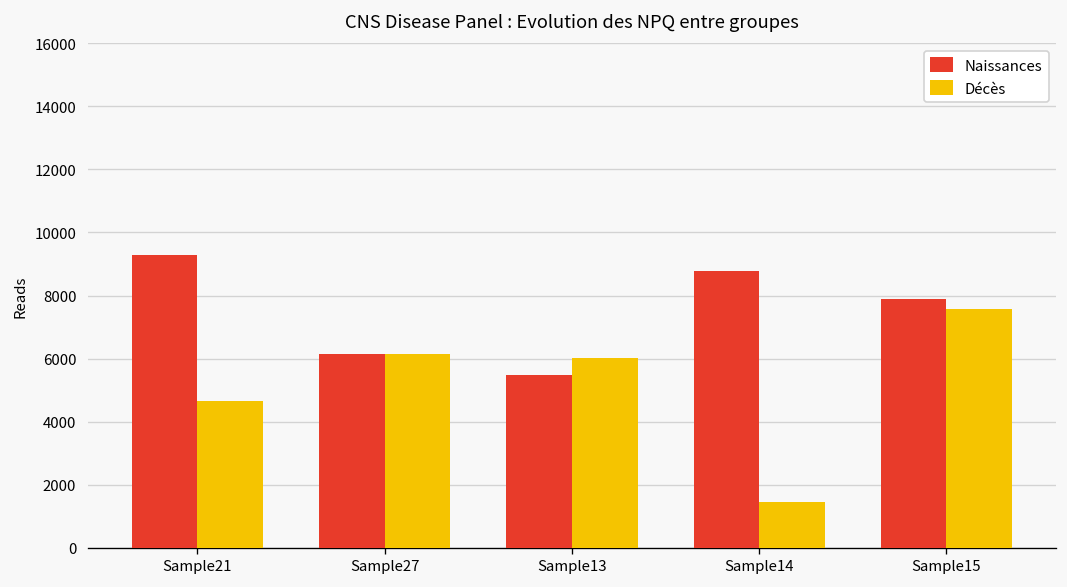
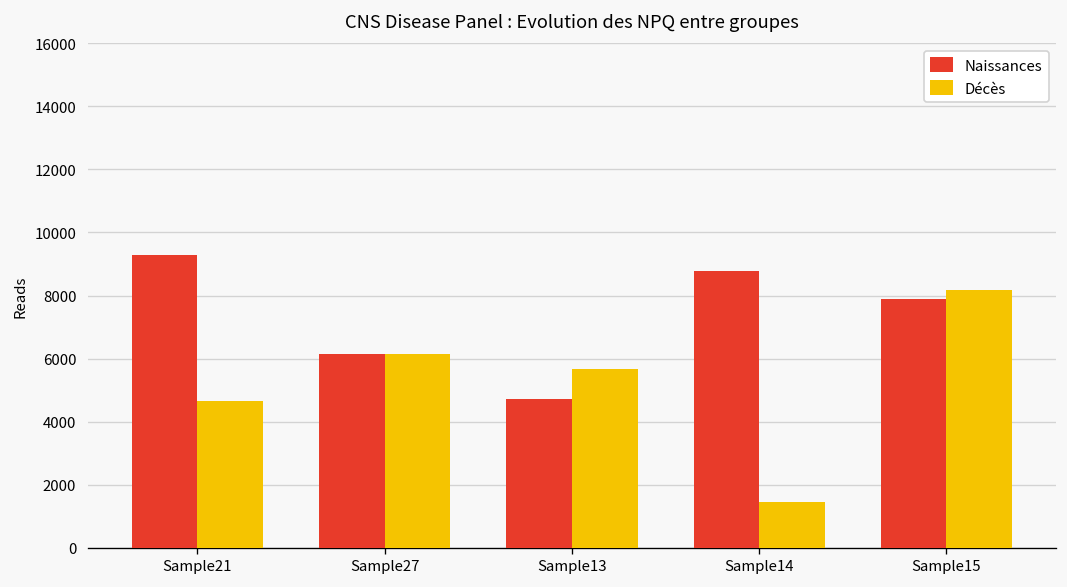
  {
    "Naissances": {
      "Sample21": 9300,
      "Sample27": 6100,
-     "Sample13": 5500,
+     "Sample13": 4700,
      "Sample14": 8800,
      "Sample15": 7900
    },
    "Décès": {
      "Sample21": 4600,
      "Sample27": 6100,
-     "Sample13": 6000,
+     "Sample13": 5700,
      "Sample14": 1400,
-     "Sample15": 7600
+     "Sample15": 8200
    }
  }
